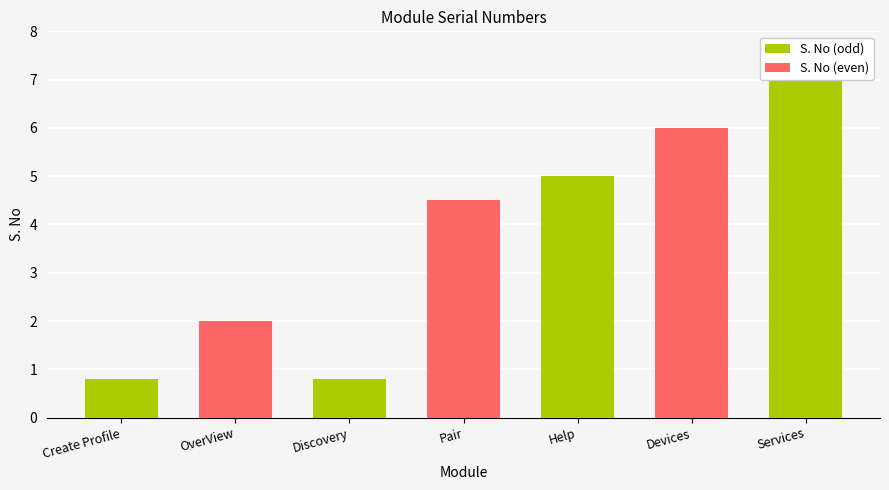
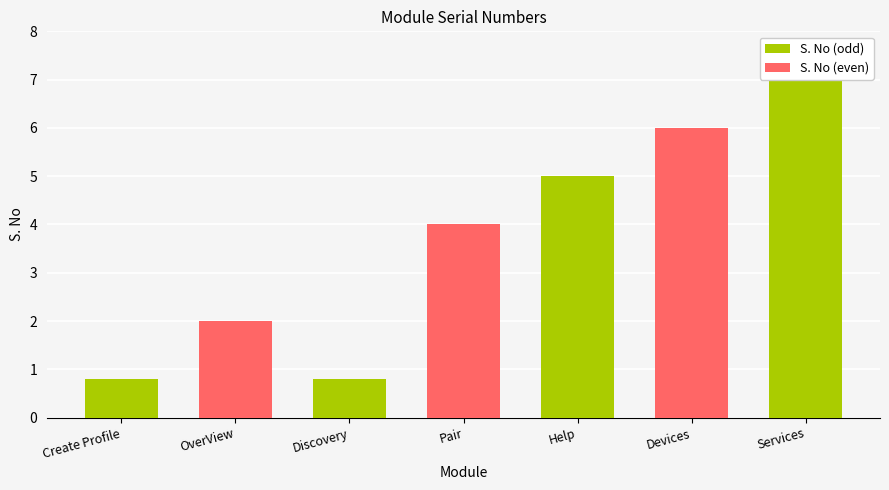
  {
    "Create Profile": 0.8,
    "OverView": 2.0,
    "Discovery": 0.8,
-   "Pair": 4.5,
+   "Pair": 4.0,
    "Help": 5.0,
    "Devices": 6.0
  }
